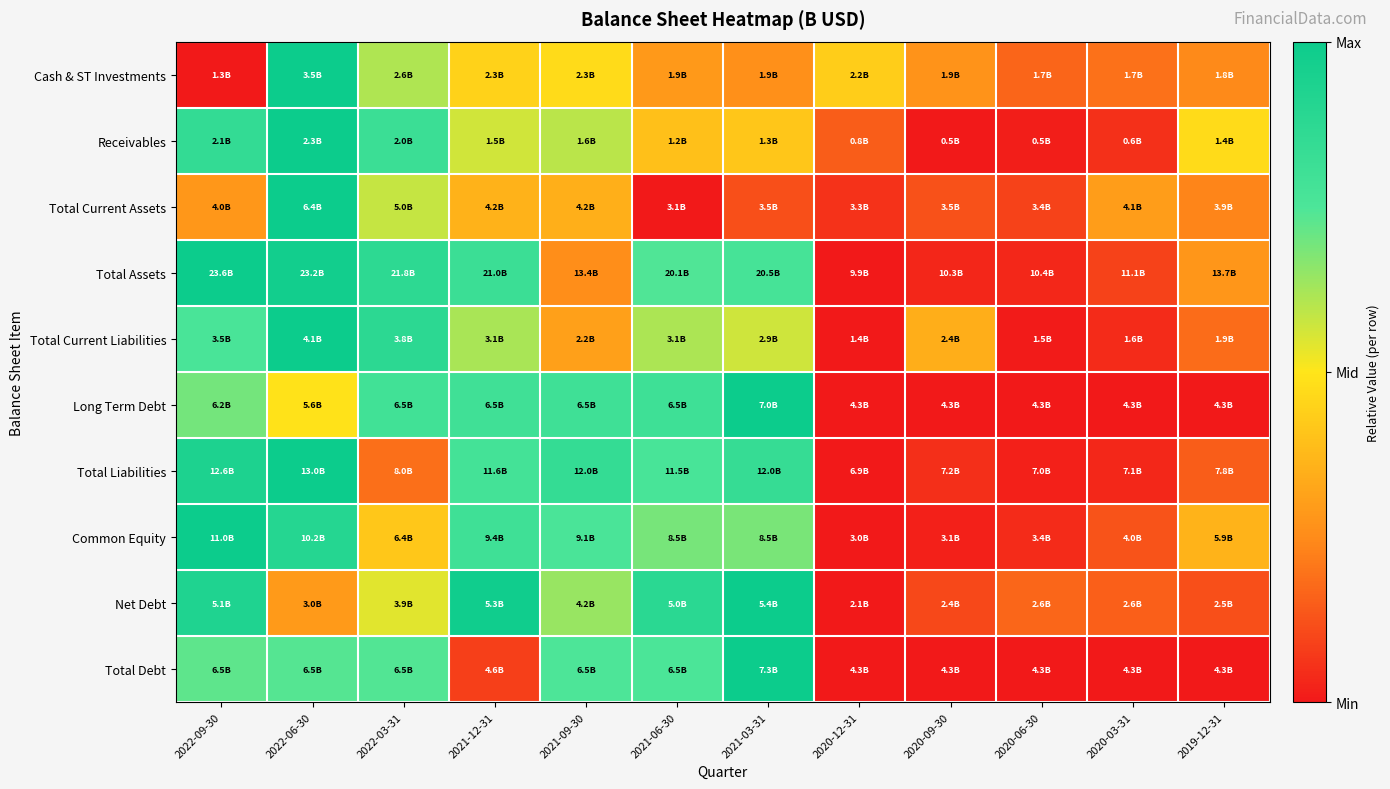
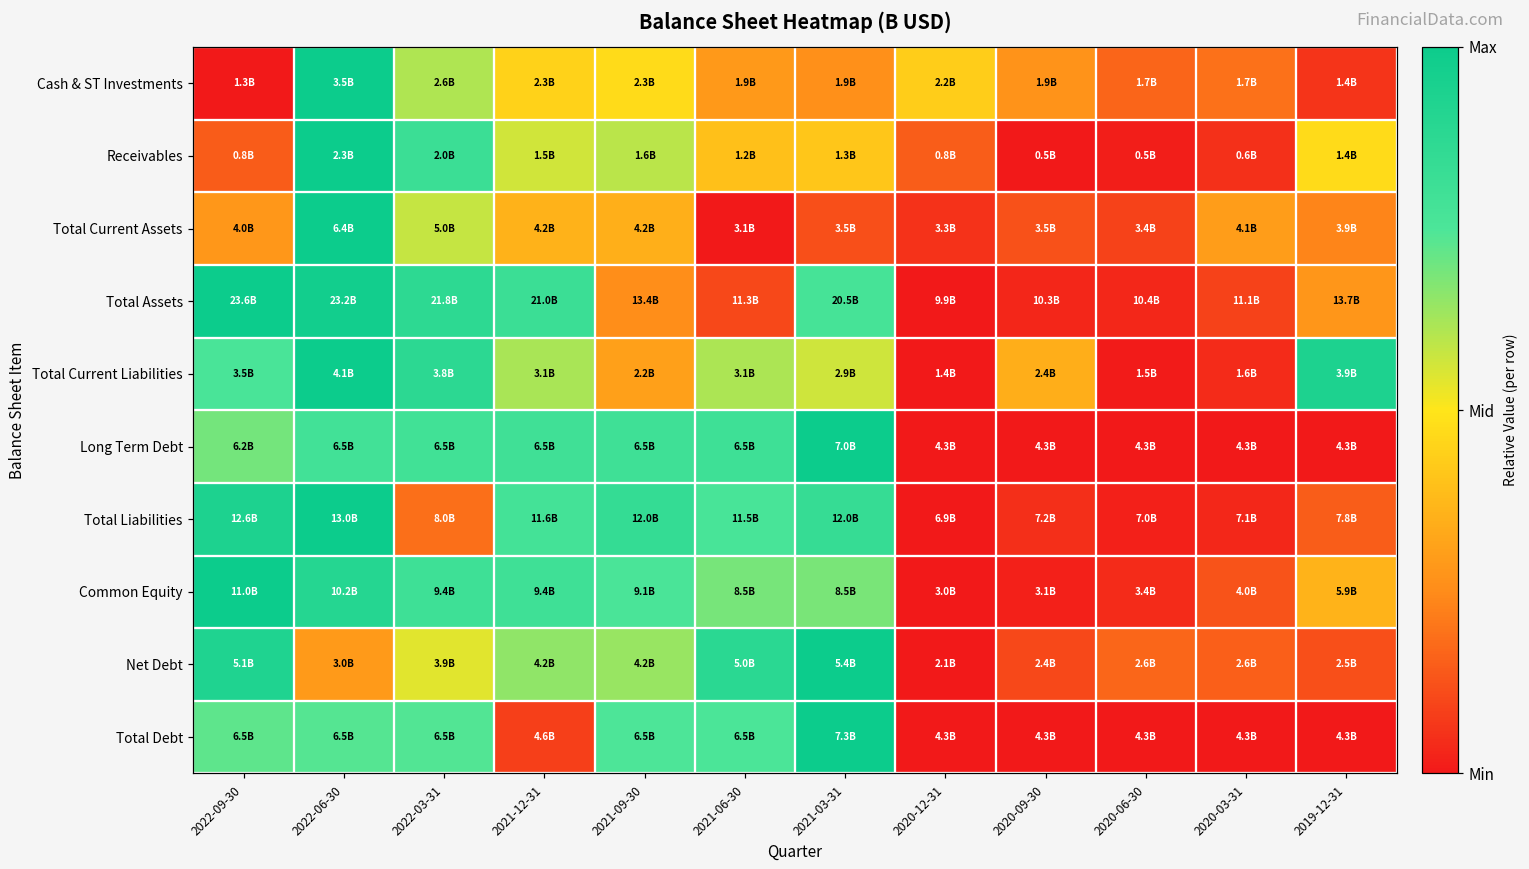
  {
    "Cash & ST Investments": {
      "2022-09-30": "1.3B",
      "2022-06-30": "3.5B",
      "2022-03-31": "2.6B",
      "2021-12-31": "2.3B",
      "2021-09-30": "2.3B",
      "2021-06-30": "1.9B",
      "2021-03-31": "1.9B",
      "2020-12-31": "2.2B",
      "2020-09-30": "1.9B",
      "2020-06-30": "1.7B",
      "2020-03-31": "1.7B",
-     "2019-12-31": "1.8B"
+     "2019-12-31": "1.4B"
    },
    "Receivables": {
-     "2022-09-30": "2.1B",
+     "2022-09-30": "0.8B",
      "2022-06-30": "2.3B",
      "2022-03-31": "2.0B",
      "2021-12-31": "1.5B",
      "2021-09-30": "1.6B",
      "2021-06-30": "1.2B",
      "2021-03-31": "1.3B",
      "2020-12-31": "0.8B",
      "2020-09-30": "0.5B",
      "2020-06-30": "0.5B",
      "2020-03-31": "0.6B",
      "2019-12-31": "1.4B"
    },
    "Total Current Assets": {
      "2022-09-30": "4.0B",
      "2022-06-30": "6.4B",
      "2022-03-31": "5.0B",
      "2021-12-31": "4.2B",
      "2021-09-30": "4.2B",
      "2021-06-30": "3.1B",
      "2021-03-31": "3.5B",
      "2020-12-31": "3.3B",
      "2020-09-30": "3.5B",
      "2020-06-30": "3.4B",
      "2020-03-31": "4.1B",
      "2019-12-31": "3.9B"
    },
    "Total Assets": {
      "2022-09-30": "23.6B",
      "2022-06-30": "23.2B",
      "2022-03-31": "21.8B",
      "2021-12-31": "21.0B",
      "2021-09-30": "13.4B",
-     "2021-06-30": "20.1B",
+     "2021-06-30": "11.3B",
      "2021-03-31": "20.5B",
      "2020-12-31": "9.9B",
      "2020-09-30": "10.3B",
      "2020-06-30": "10.4B",
      "2020-03-31": "11.1B",
      "2019-12-31": "13.7B"
    },
    "Total Current Liabilities": {
      "2022-09-30": "3.5B",
      "2022-06-30": "4.1B",
      "2022-03-31": "3.8B",
      "2021-12-31": "3.1B",
      "2021-09-30": "2.2B",
      "2021-06-30": "3.1B",
      "2021-03-31": "2.9B",
      "2020-12-31": "1.4B",
      "2020-09-30": "2.4B",
      "2020-06-30": "1.5B",
      "2020-03-31": "1.6B",
-     "2019-12-31": "1.9B"
+     "2019-12-31": "3.9B"
    },
    "Long Term Debt": {
      "2022-09-30": "6.2B",
-     "2022-06-30": "5.6B",
+     "2022-06-30": "6.5B",
      "2022-03-31": "6.5B",
      "2021-12-31": "6.5B",
      "2021-09-30": "6.5B",
      "2021-06-30": "6.5B",
      "2021-03-31": "7.0B",
      "2020-12-31": "4.3B",
      "2020-09-30": "4.3B",
      "2020-06-30": "4.3B",
      "2020-03-31": "4.3B",
      "2019-12-31": "4.3B"
    },
    "Total Liabilities": {
      "2022-09-30": "12.6B",
      "2022-06-30": "13.0B",
      "2022-03-31": "8.0B",
      "2021-12-31": "11.6B",
      "2021-09-30": "12.0B",
      "2021-06-30": "11.5B",
      "2021-03-31": "12.0B",
      "2020-12-31": "6.9B",
      "2020-09-30": "7.2B",
      "2020-06-30": "7.0B",
      "2020-03-31": "7.1B",
      "2019-12-31": "7.8B"
    },
    "Common Equity": {
      "2022-09-30": "11.0B",
      "2022-06-30": "10.2B",
-     "2022-03-31": "6.4B",
+     "2022-03-31": "9.4B",
      "2021-12-31": "9.4B",
      "2021-09-30": "9.1B",
      "2021-06-30": "8.5B",
      "2021-03-31": "8.5B",
      "2020-12-31": "3.0B",
      "2020-09-30": "3.1B",
      "2020-06-30": "3.4B",
      "2020-03-31": "4.0B",
      "2019-12-31": "5.9B"
    },
    "Net Debt": {
      "2022-09-30": "5.1B",
      "2022-06-30": "3.0B",
      "2022-03-31": "3.9B",
-     "2021-12-31": "5.3B",
+     "2021-12-31": "4.2B",
      "2021-09-30": "4.2B",
      "2021-06-30": "5.0B",
      "2021-03-31": "5.4B",
      "2020-12-31": "2.1B",
      "2020-09-30": "2.4B",
      "2020-06-30": "2.6B",
      "2020-03-31": "2.6B",
      "2019-12-31": "2.5B"
    },
    "Total Debt": {
      "2022-09-30": "6.5B",
      "2022-06-30": "6.5B",
      "2022-03-31": "6.5B",
      "2021-12-31": "4.6B",
      "2021-09-30": "6.5B",
      "2021-06-30": "6.5B",
      "2021-03-31": "7.3B",
      "2020-12-31": "4.3B",
      "2020-09-30": "4.3B",
      "2020-06-30": "4.3B",
      "2020-03-31": "4.3B",
      "2019-12-31": "4.3B"
    }
  }
